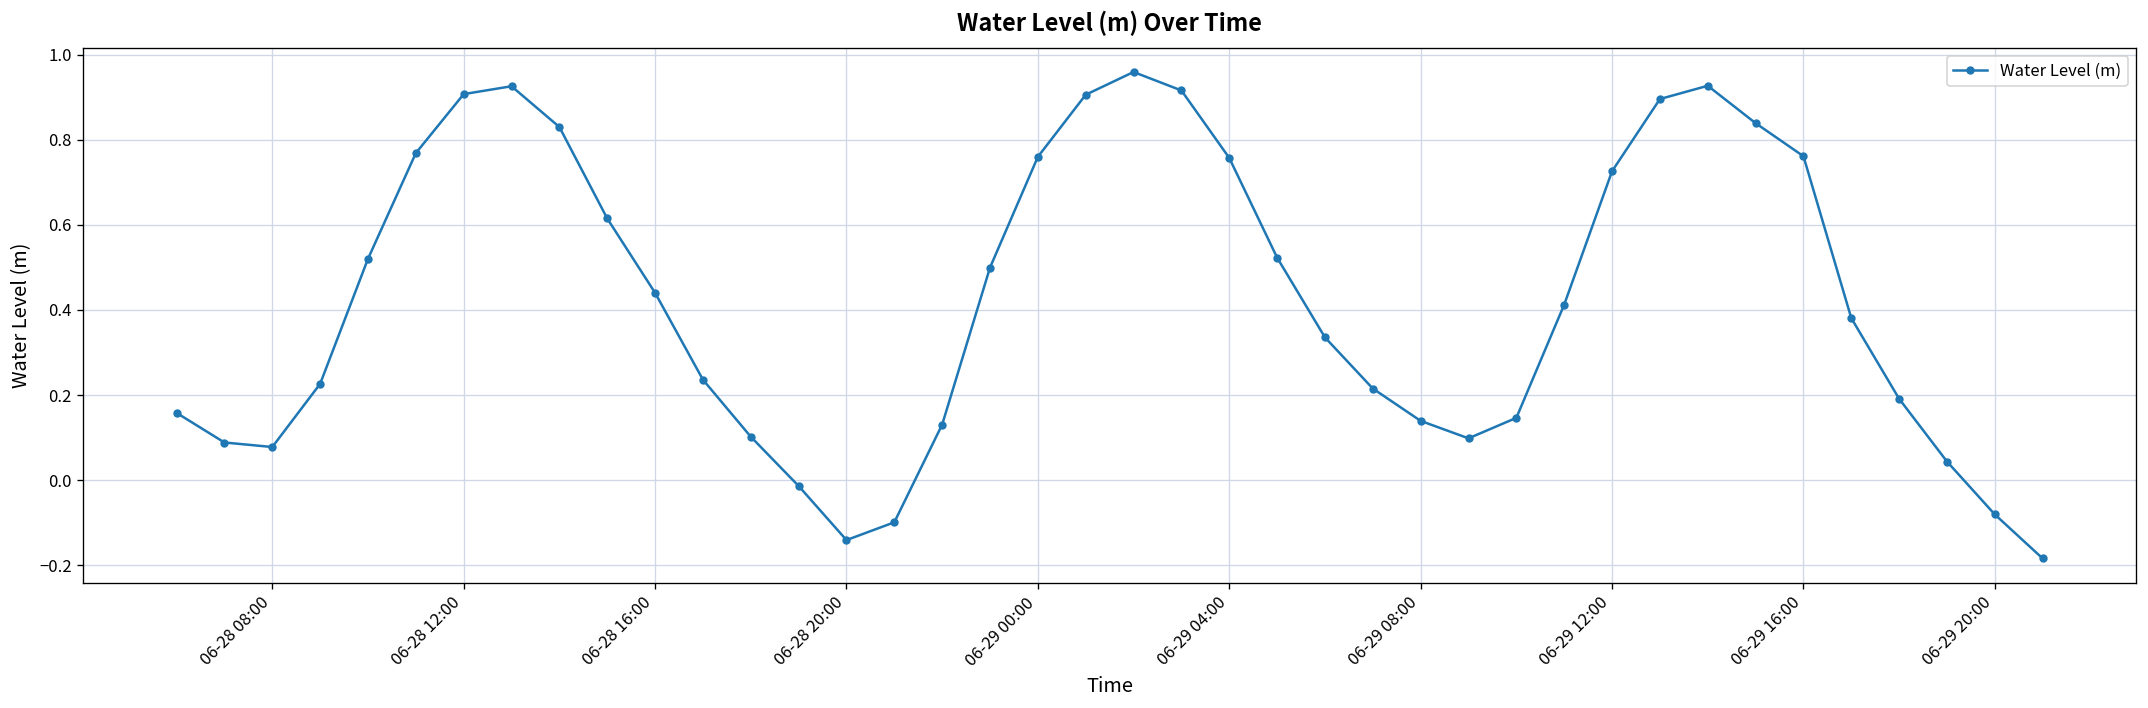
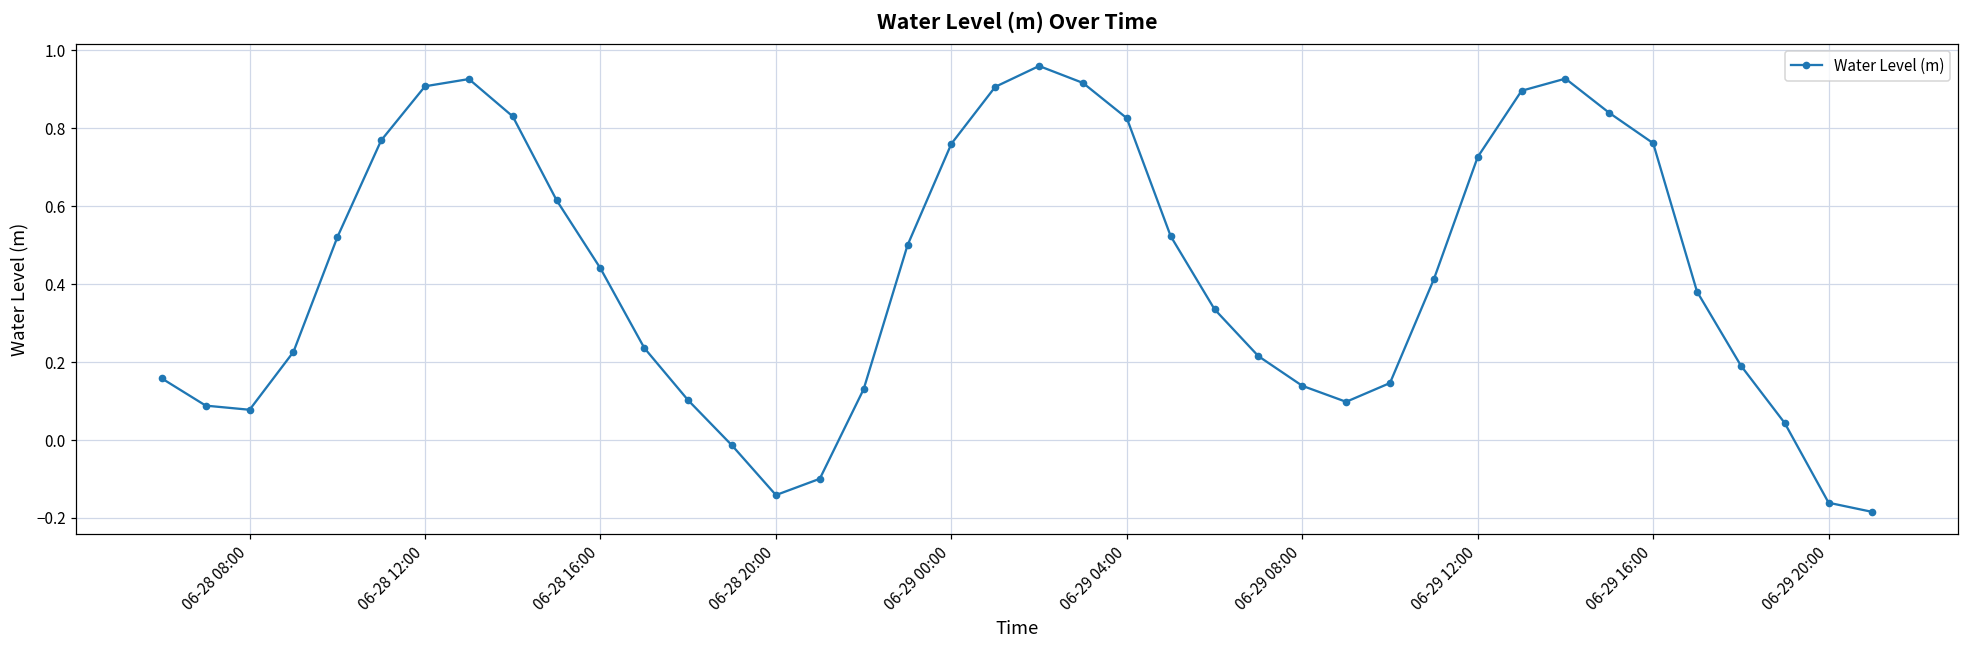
  {
    "06-28 08:00": 0.08,
    "06-28 12:00": 0.91,
    "06-28 16:00": 0.44,
    "06-28 20:00": -0.14,
    "06-29 00:00": 0.76,
-   "06-29 04:00": 0.76,
+   "06-29 04:00": 0.83,
    "06-29 08:00": 0.14,
    "06-29 12:00": 0.73,
    "06-29 16:00": 0.76,
-   "06-29 20:00": -0.08
+   "06-29 20:00": -0.16
  }
